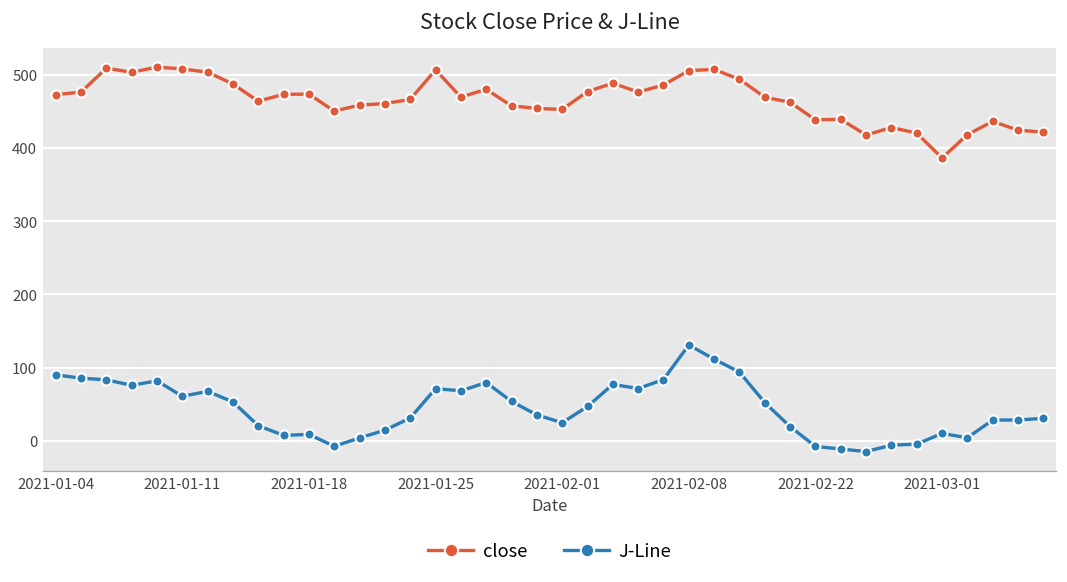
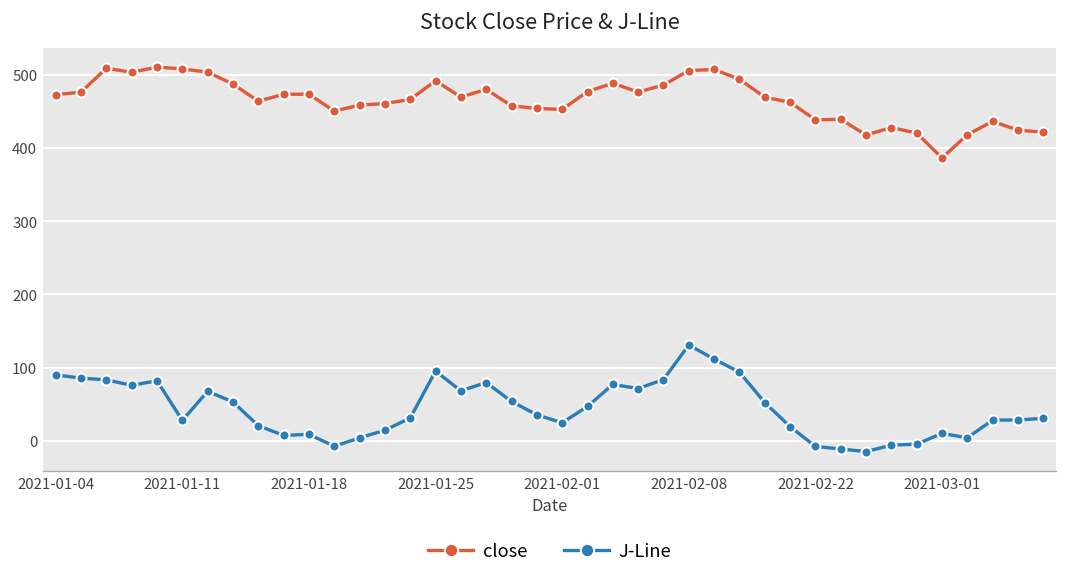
  {
    "close": {
      "2021-01-04": 470,
      "2021-01-11": 510,
      "2021-01-18": 470,
-     "2021-01-25": 510,
+     "2021-01-25": 490,
      "2021-02-01": 450,
      "2021-02-08": 510,
      "2021-02-22": 440,
      "2021-03-01": 390
    },
    "J-Line": {
      "2021-01-04": 90,
-     "2021-01-11": 60,
+     "2021-01-11": 30,
      "2021-01-18": 10,
-     "2021-01-25": 70,
+     "2021-01-25": 100,
      "2021-02-01": 20,
      "2021-02-08": 130,
      "2021-02-22": -10,
      "2021-03-01": 10
    }
  }
